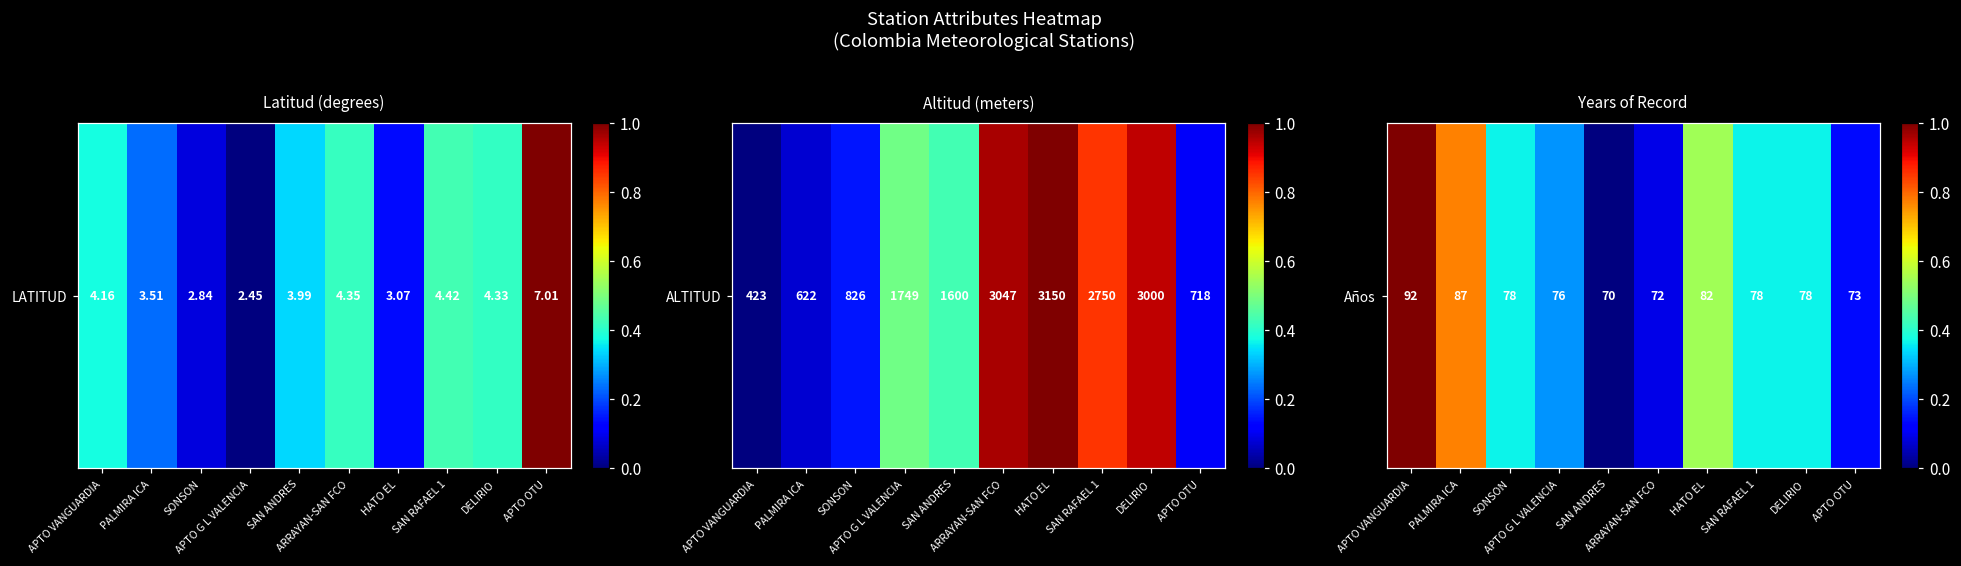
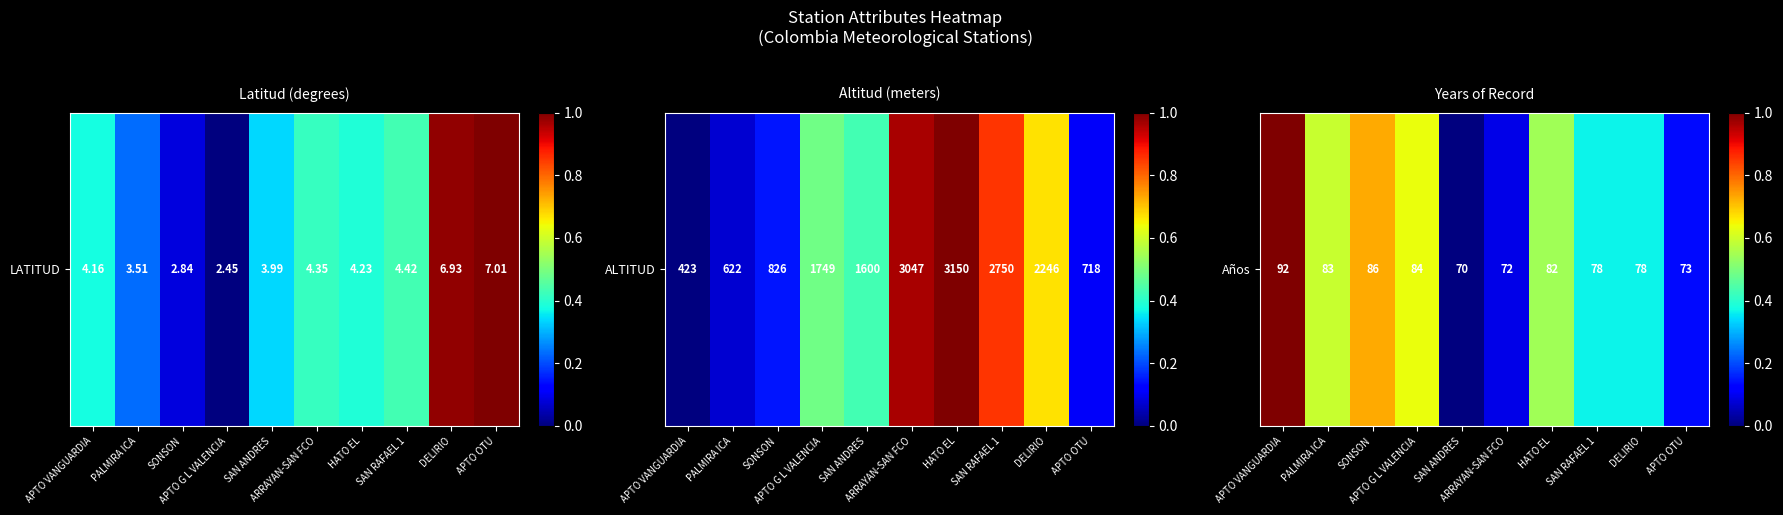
  {
    "Latitud (degrees)": {
      "LATITUD": {
        "APTO VANGUARDIA": 4.16,
        "PALMIRA ICA": 3.51,
        "SONSON": 2.84,
        "APTO G L VALENCIA": 2.45,
        "SAN ANDRES": 3.99,
        "ARRAYAN-SAN FCO": 4.35,
-       "HATO EL": 3.07,
+       "HATO EL": 4.23,
        "SAN RAFAEL 1": 4.42,
-       "DELIRIO": 4.33,
+       "DELIRIO": 6.93,
        "APTO OTU": 7.01
      }
    },
    "Altitud (meters)": {
      "ALTITUD": {
        "APTO VANGUARDIA": 423,
        "PALMIRA ICA": 622,
        "SONSON": 826,
        "APTO G L VALENCIA": 1749,
        "SAN ANDRES": 1600,
        "ARRAYAN-SAN FCO": 3047,
        "HATO EL": 3150,
        "SAN RAFAEL 1": 2750,
-       "DELIRIO": 3000,
+       "DELIRIO": 2246,
        "APTO OTU": 718
      }
    },
    "Years of Record": {
      "Años": {
        "APTO VANGUARDIA": 92,
-       "PALMIRA ICA": 87,
-       "SONSON": 78,
-       "APTO G L VALENCIA": 76,
+       "PALMIRA ICA": 83,
+       "SONSON": 86,
+       "APTO G L VALENCIA": 84,
        "SAN ANDRES": 70,
        "ARRAYAN-SAN FCO": 72,
        "HATO EL": 82,
        "SAN RAFAEL 1": 78,
        "DELIRIO": 78,
        "APTO OTU": 73
      }
    }
  }
